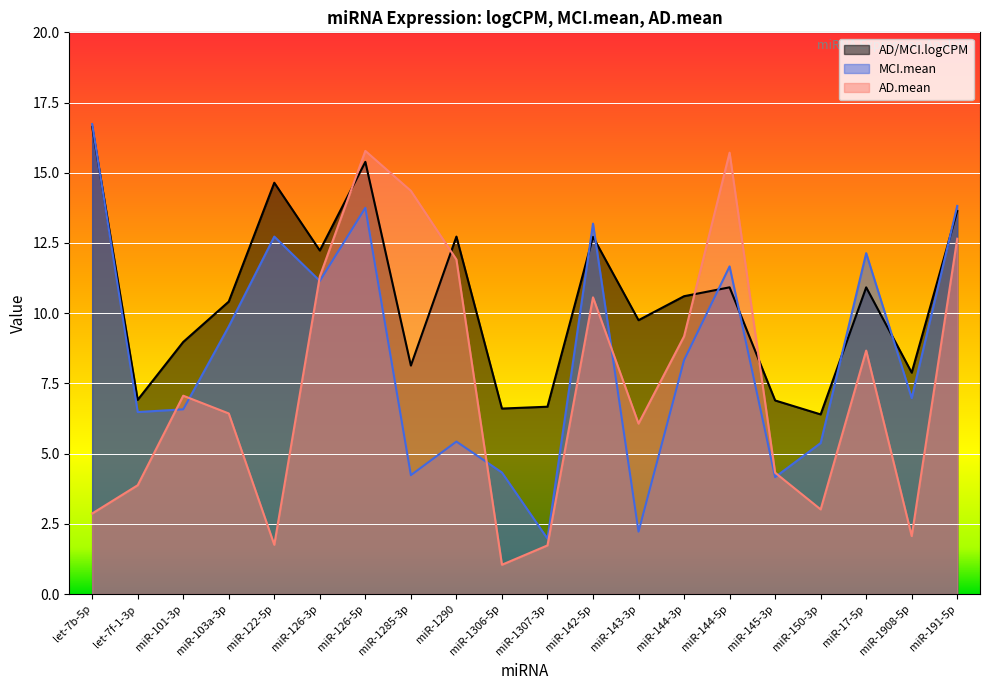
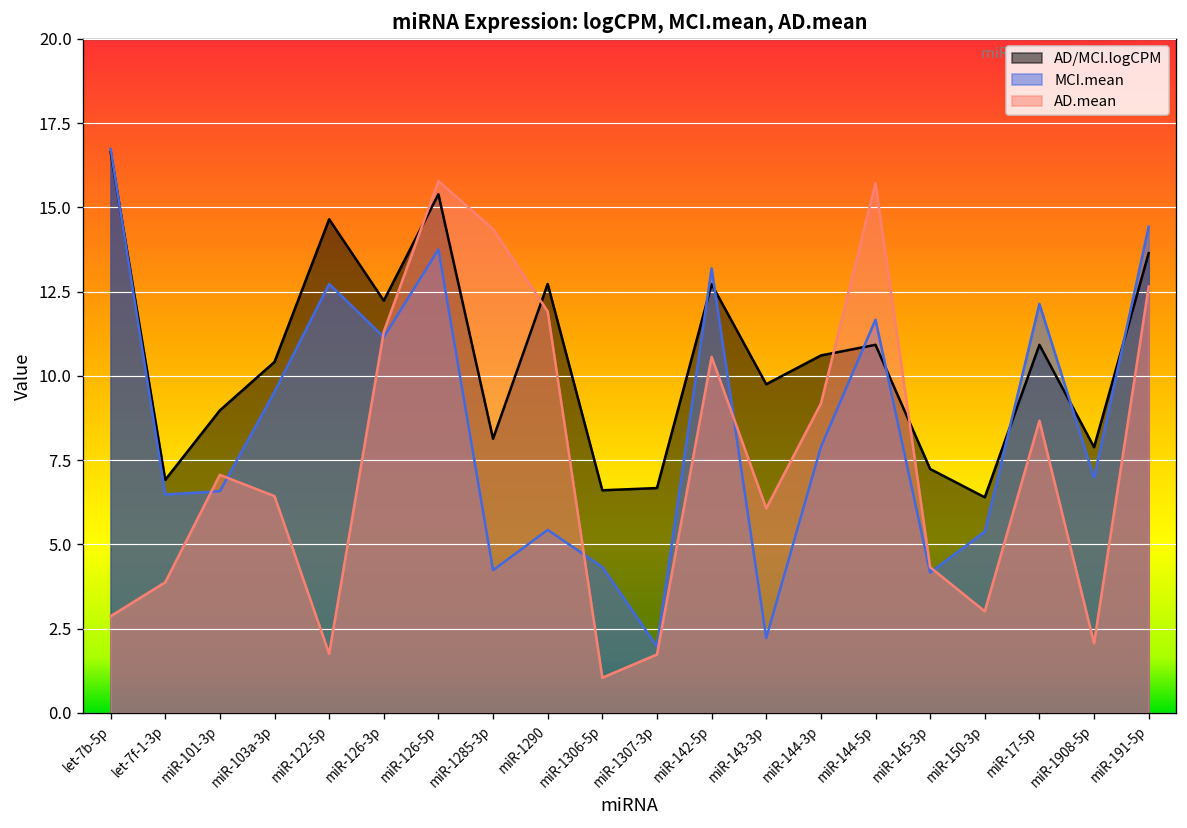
  {
    "AD/MCI.logCPM": {
      "let-7b-5p": 16.6,
      "let-7f-1-3p": 6.9,
      "miR-101-3p": 9.0,
      "miR-103a-3p": 10.4,
      "miR-122-5p": 14.6,
      "miR-126-3p": 12.2,
      "miR-126-5p": 15.4,
      "miR-1285-3p": 8.1,
      "miR-1290": 12.7,
      "miR-1306-5p": 6.6,
      "miR-1307-3p": 6.7,
      "miR-142-5p": 12.7,
      "miR-143-3p": 9.8,
      "miR-144-3p": 10.6,
      "miR-144-5p": 10.9,
-     "miR-145-3p": 6.9,
+     "miR-145-3p": 7.2,
      "miR-150-3p": 6.4,
      "miR-17-5p": 10.9,
      "miR-1908-5p": 7.9,
      "miR-191-5p": 13.6
    },
    "MCI.mean": {
      "let-7b-5p": 16.7,
      "let-7f-1-3p": 6.5,
      "miR-101-3p": 6.6,
      "miR-103a-3p": 9.5,
      "miR-122-5p": 12.7,
      "miR-126-3p": 11.1,
      "miR-126-5p": 13.8,
      "miR-1285-3p": 4.2,
      "miR-1290": 5.4,
      "miR-1306-5p": 4.3,
      "miR-1307-3p": 2.0,
      "miR-142-5p": 13.2,
      "miR-143-3p": 2.2,
-     "miR-144-3p": 8.3,
+     "miR-144-3p": 7.9,
      "miR-144-5p": 11.7,
      "miR-145-3p": 4.2,
      "miR-150-3p": 5.4,
      "miR-17-5p": 12.1,
      "miR-1908-5p": 7.0,
-     "miR-191-5p": 13.8
+     "miR-191-5p": 14.4
    },
    "AD.mean": {
      "let-7b-5p": 2.9,
      "let-7f-1-3p": 3.9,
      "miR-101-3p": 7.1,
      "miR-103a-3p": 6.4,
      "miR-122-5p": 1.8,
      "miR-126-3p": 11.3,
      "miR-126-5p": 15.8,
      "miR-1285-3p": 14.4,
      "miR-1290": 11.9,
      "miR-1306-5p": 1.0,
      "miR-1307-3p": 1.7,
      "miR-142-5p": 10.6,
      "miR-143-3p": 6.1,
      "miR-144-3p": 9.2,
      "miR-144-5p": 15.7,
      "miR-145-3p": 4.3,
      "miR-150-3p": 3.0,
      "miR-17-5p": 8.7,
      "miR-1908-5p": 2.1,
      "miR-191-5p": 12.7
    }
  }
